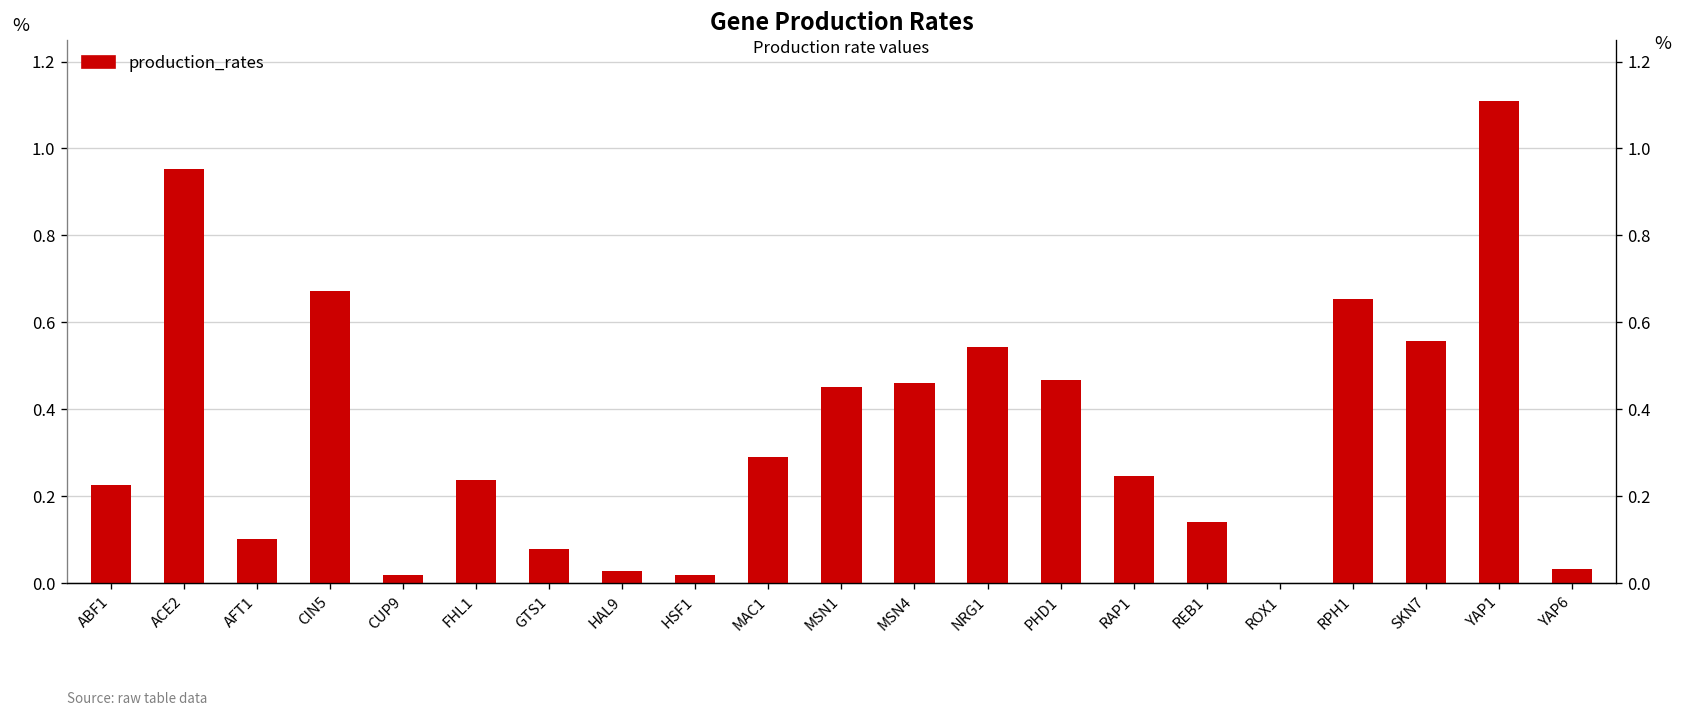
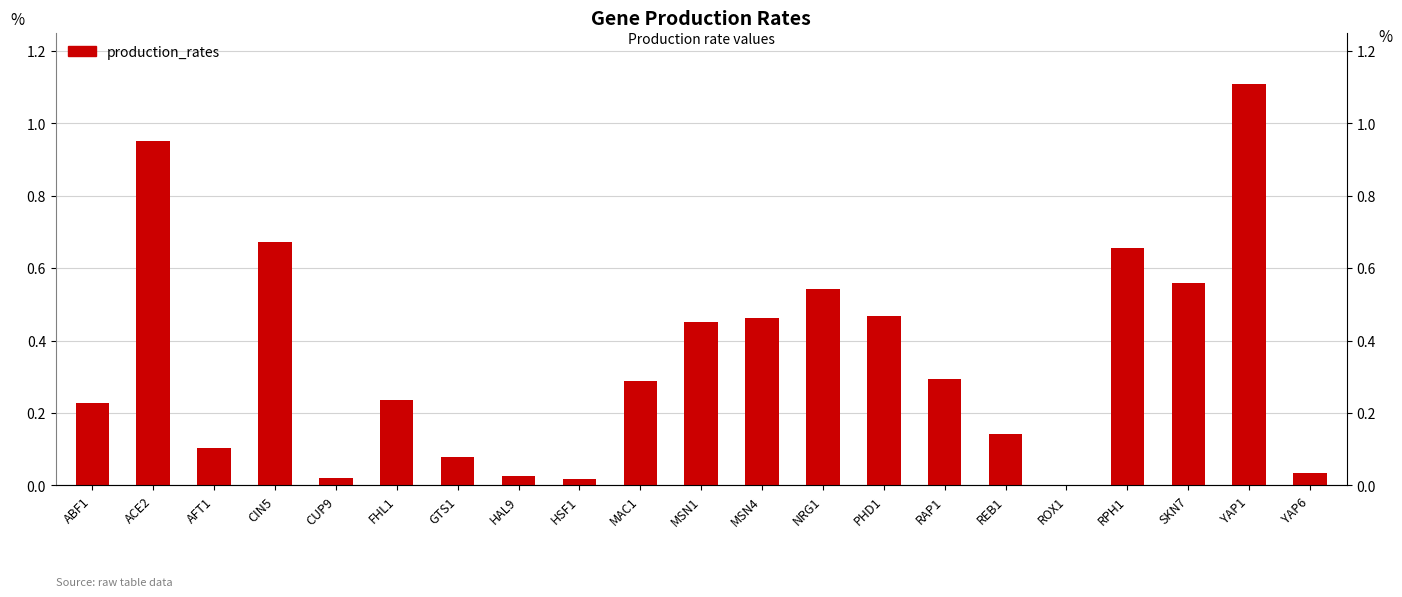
  {
    "ABF1": 0.23,
    "ACE2": 0.95,
    "AFT1": 0.10,
    "CIN5": 0.67,
    "CUP9": 0.02,
    "FHL1": 0.24,
    "GTS1": 0.08,
    "HAL9": 0.03,
    "HSF1": 0.02,
    "MAC1": 0.29,
    "MSN1": 0.45,
    "MSN4": 0.46,
    "NRG1": 0.54,
    "PHD1": 0.47,
-   "RAP1": 0.25,
+   "RAP1": 0.29,
    "REB1": 0.14,
    "ROX1": 0.00,
    "RPH1": 0.65,
    "SKN7": 0.56,
    "YAP1": 1.11,
    "YAP6": 0.03
  }
